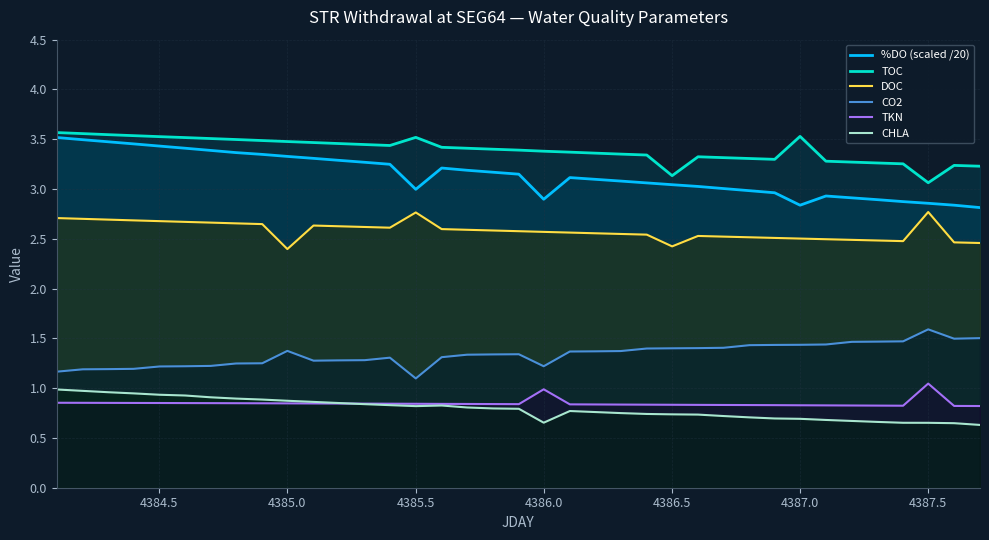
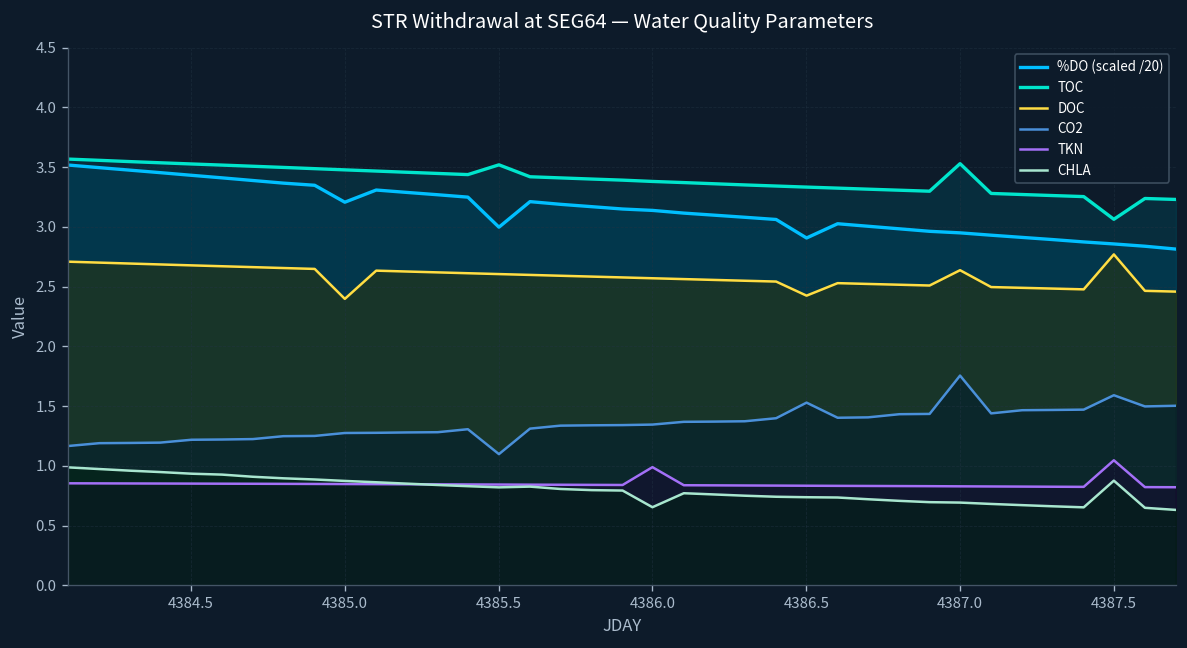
  {
    "%DO (scaled /20)": {
-     "4385.0": 3.3,
+     "4385.0": 3.2,
      "4385.5": 3.0,
-     "4386.0": 2.9,
-     "4386.5": 3.0,
-     "4387.0": 2.8,
+     "4386.0": 3.1,
+     "4386.5": 2.9,
+     "4387.0": 2.9,
      "4387.5": 2.9
    },
    "TOC": {
      "4385.0": 3.5,
      "4385.5": 3.5,
      "4386.0": 3.4,
-     "4386.5": 3.1,
+     "4386.5": 3.3,
      "4387.0": 3.5,
      "4387.5": 3.1
    },
    "DOC": {
      "4385.0": 2.4,
-     "4385.5": 2.8,
+     "4385.5": 2.6,
      "4386.0": 2.6,
      "4386.5": 2.4,
-     "4387.0": 2.5,
+     "4387.0": 2.6,
      "4387.5": 2.8
    },
    "CO2": {
-     "4385.0": 1.4,
+     "4385.0": 1.3,
      "4385.5": 1.1,
-     "4386.0": 1.2,
-     "4386.5": 1.4,
-     "4387.0": 1.4,
+     "4386.0": 1.3,
+     "4386.5": 1.5,
+     "4387.0": 1.8,
      "4387.5": 1.6
    },
    "TKN": {
      "4385.0": 0.8,
      "4386.0": 1.0,
      "4386.5": 0.8,
      "4387.0": 0.8,
      "4387.5": 1.0
    },
    "CHLA": {
      "4385.0": 0.9,
      "4386.0": 0.7,
      "4386.5": 0.7,
      "4387.0": 0.7,
-     "4387.5": 0.7
+     "4387.5": 0.9
    }
  }
